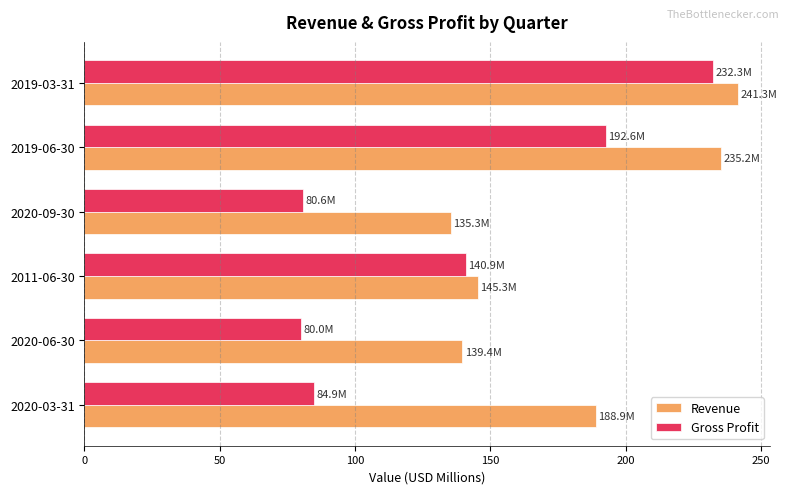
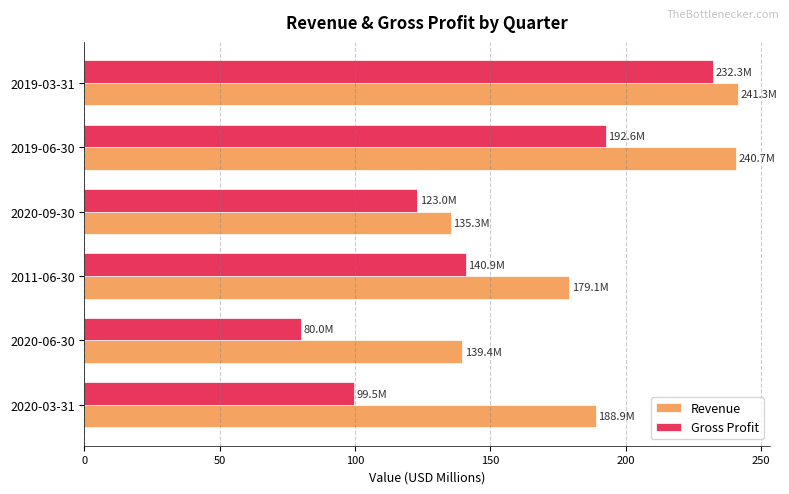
  {
    "Revenue": {
      "2019-03-31": "241.3M",
-     "2019-06-30": "235.2M",
+     "2019-06-30": "240.7M",
      "2020-09-30": "135.3M",
-     "2011-06-30": "145.3M",
+     "2011-06-30": "179.1M",
      "2020-06-30": "139.4M",
      "2020-03-31": "188.9M"
    },
    "Gross Profit": {
      "2019-03-31": "232.3M",
      "2019-06-30": "192.6M",
-     "2020-09-30": "80.6M",
+     "2020-09-30": "123.0M",
      "2011-06-30": "140.9M",
      "2020-06-30": "80.0M",
-     "2020-03-31": "84.9M"
+     "2020-03-31": "99.5M"
    }
  }
